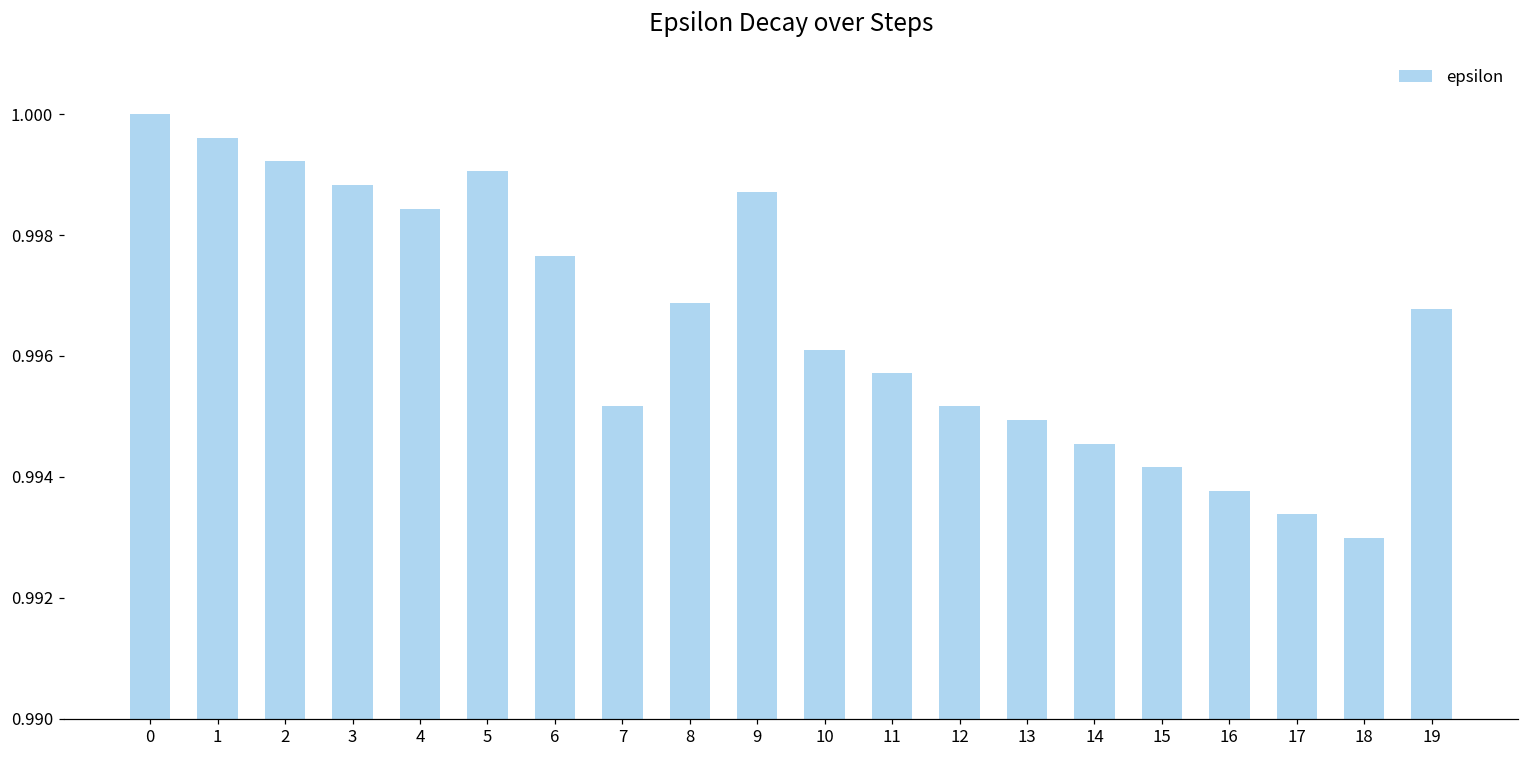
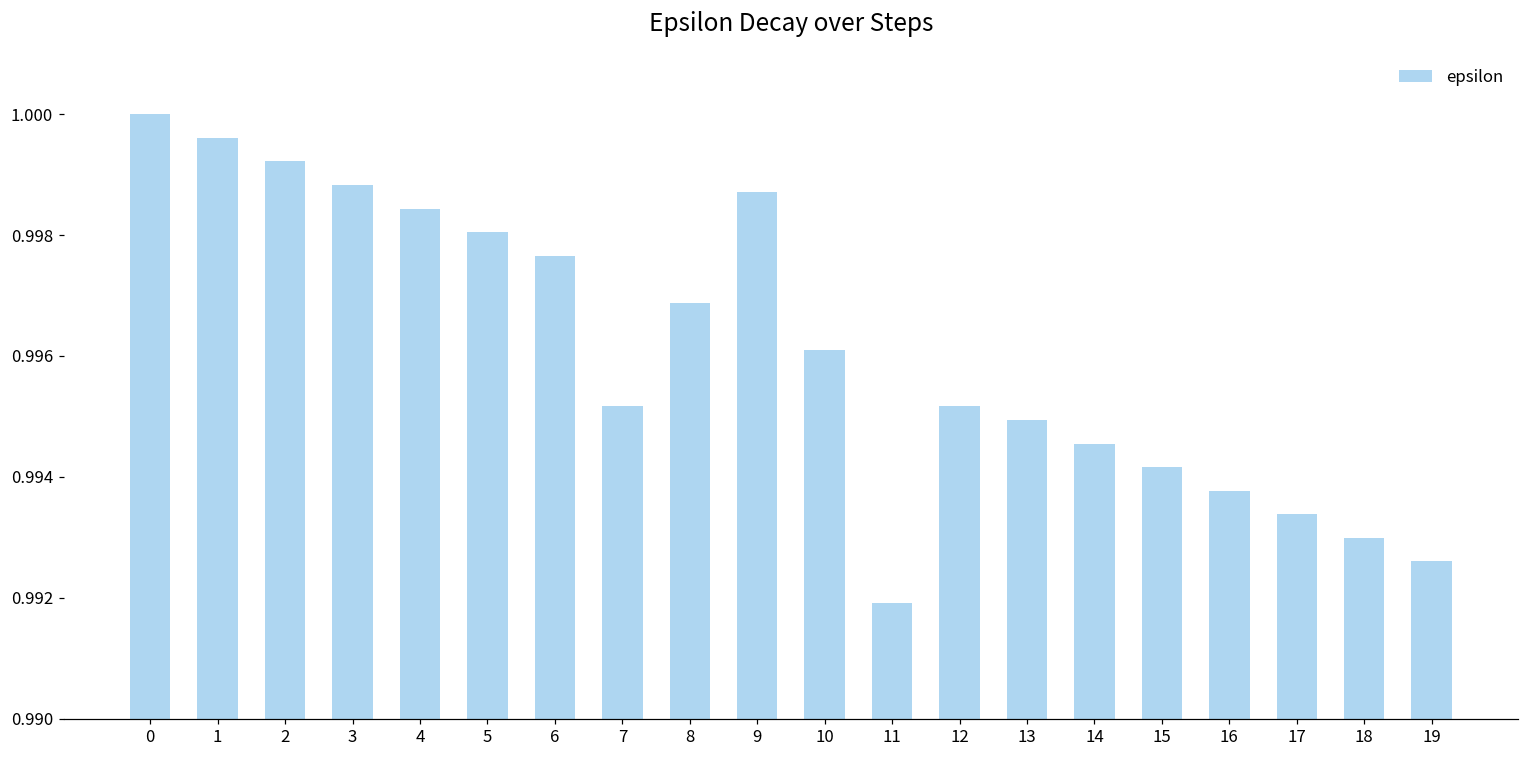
  {
    "0": 1.0000,
    "1": 0.9996,
    "2": 0.9992,
    "3": 0.9988,
    "4": 0.9984,
-   "5": 0.9991,
+   "5": 0.9980,
    "6": 0.9977,
    "7": 0.9952,
    "8": 0.9969,
    "9": 0.9987,
    "10": 0.9961,
-   "11": 0.9957,
+   "11": 0.9919,
    "12": 0.9952,
    "13": 0.9949,
    "14": 0.9945,
    "15": 0.9942,
    "16": 0.9938,
    "17": 0.9934,
    "18": 0.9930,
-   "19": 0.9968
+   "19": 0.9926
  }
